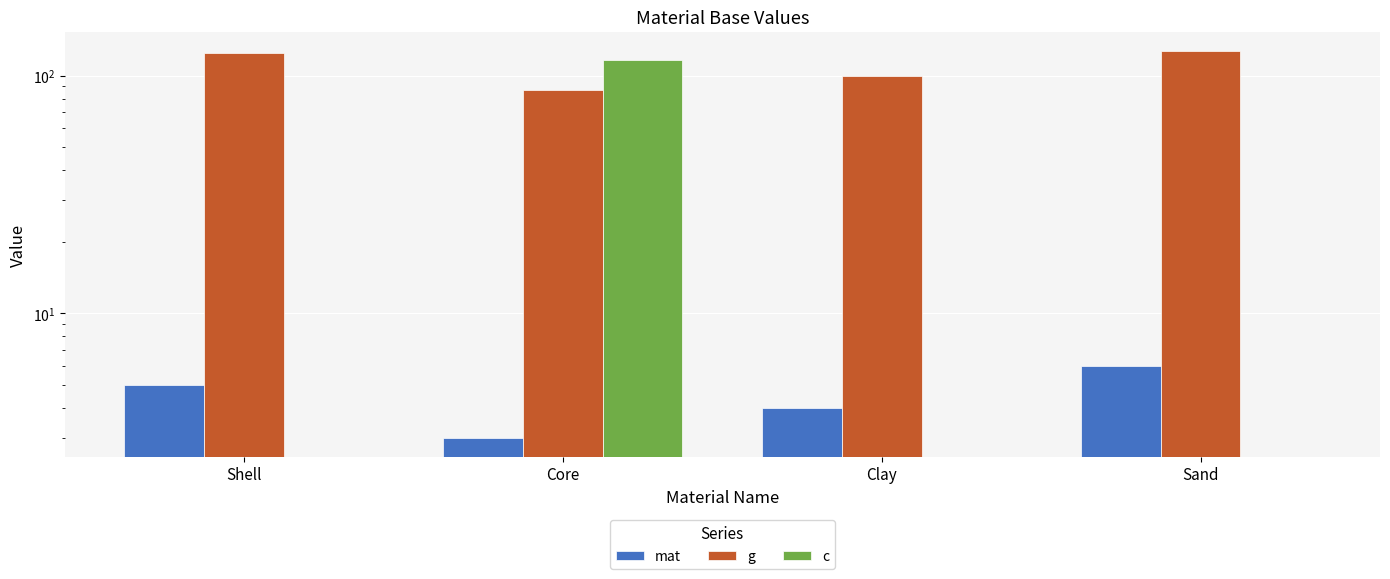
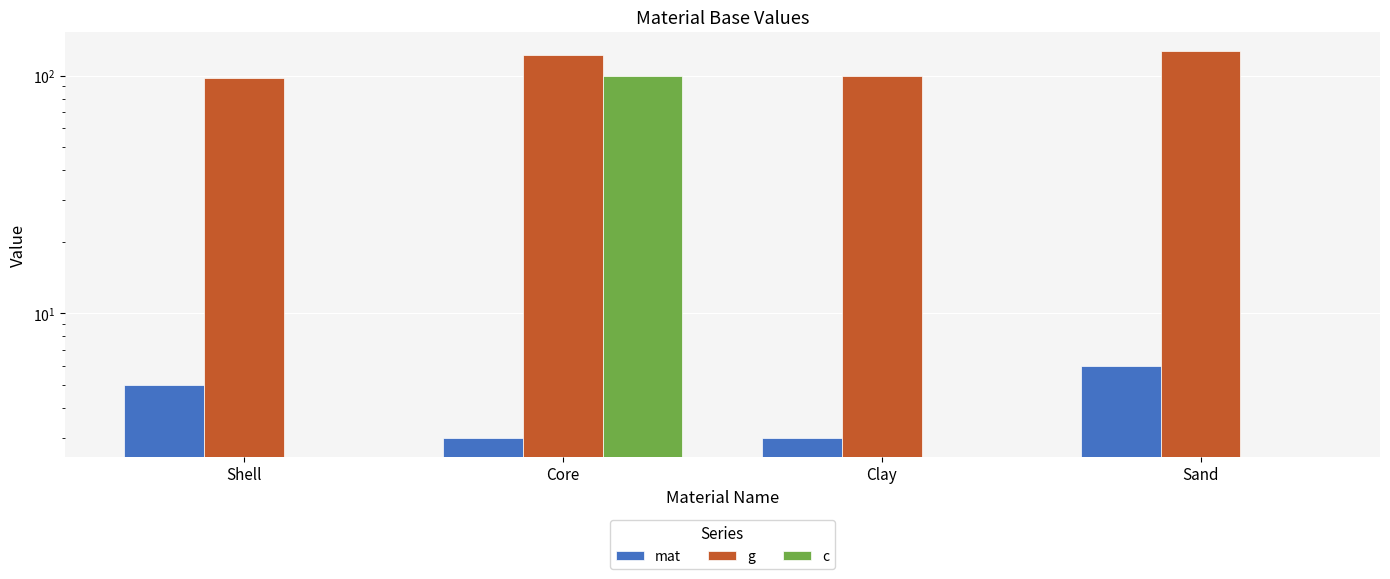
  {
    "mat": {
      "Shell": 5,
      "Core": 3,
-     "Clay": 4,
+     "Clay": 3,
      "Sand": 6
    },
    "g": {
-     "Shell": 130,
-     "Core": 87,
+     "Shell": 98,
+     "Core": 120,
      "Clay": 100,
      "Sand": 130
    },
    "c": {
-     "Core": 120
+     "Core": 100
    }
  }
